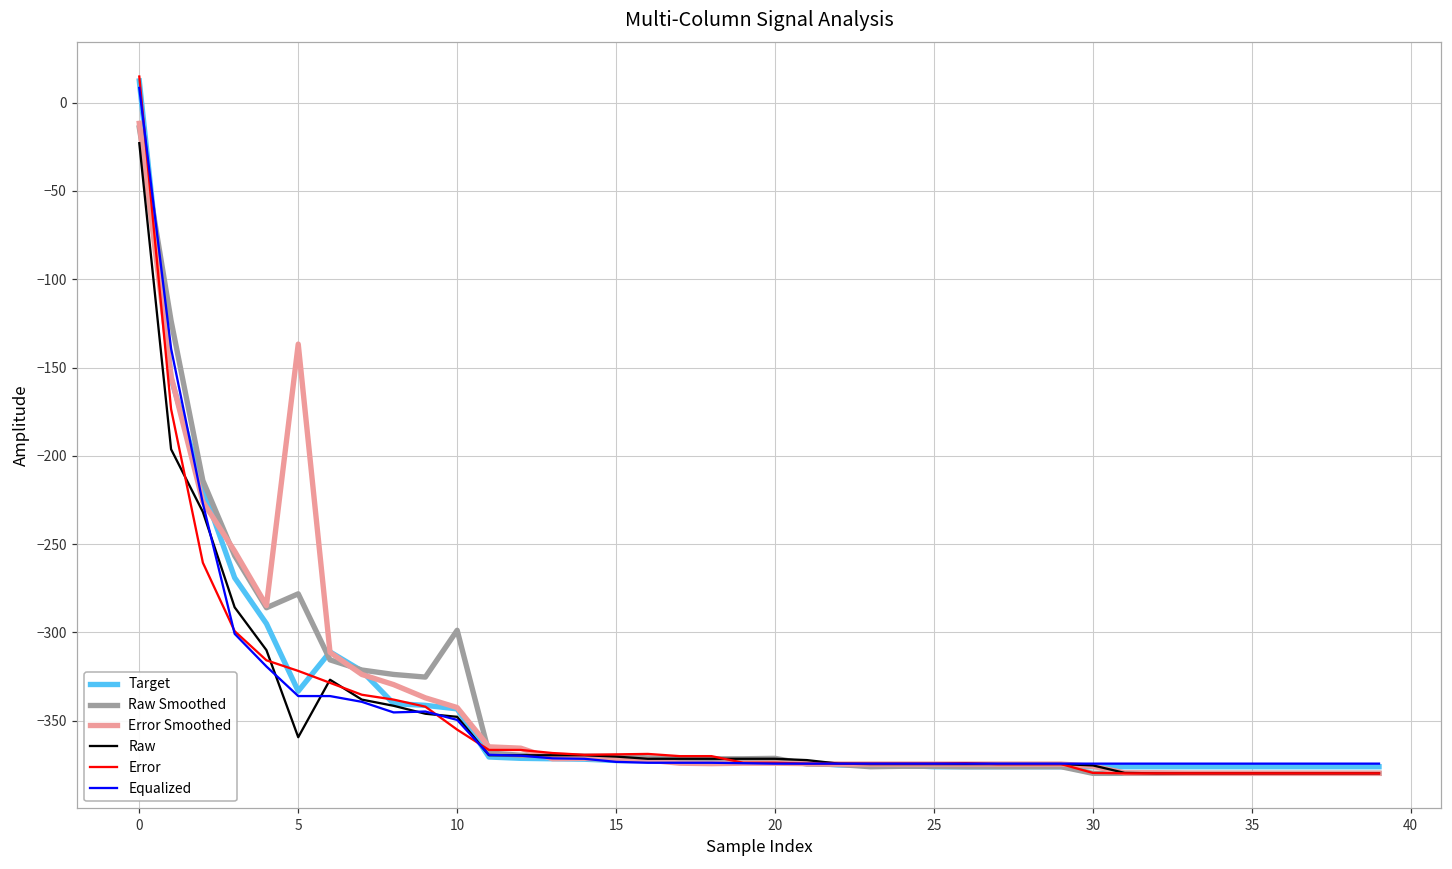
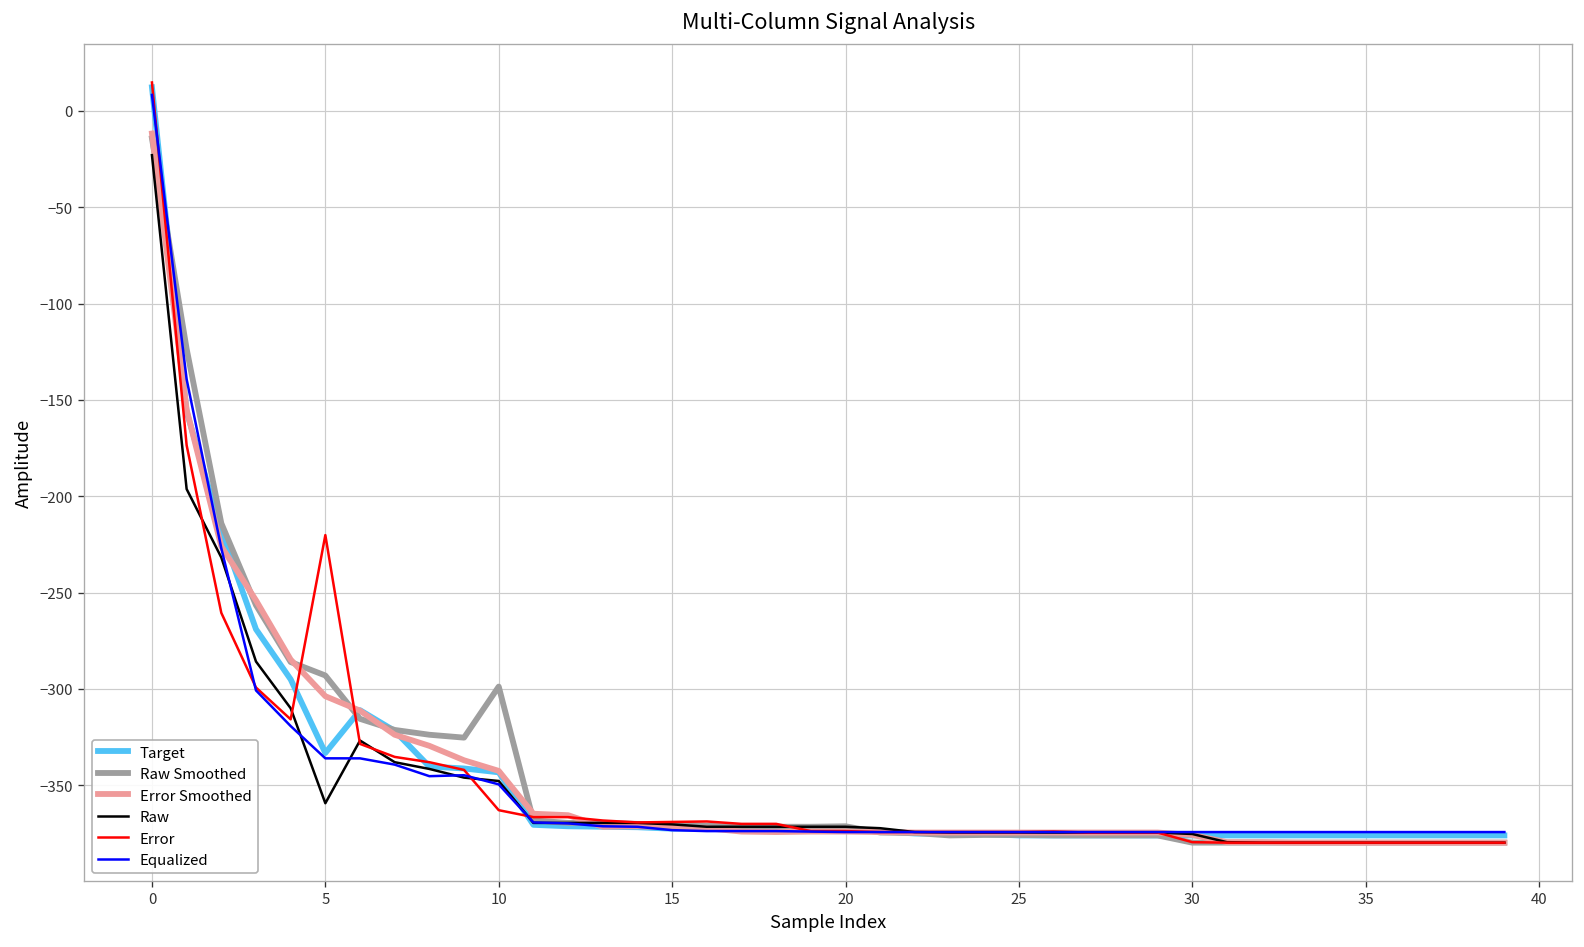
  {
    "Target": {
      "0": 12,
      "5": -333,
      "35": -376
    },
    "Raw Smoothed": {
      "0": -14,
-     "5": -278,
+     "5": -293,
      "10": -299
    },
    "Error Smoothed": {
      "0": -12,
-     "5": -137
+     "5": -304
    },
    "Raw": {
      "0": -23,
      "5": -359,
      "10": -348
    },
    "Error": {
      "0": 15,
-     "5": -322,
-     "10": -355
+     "5": -220,
+     "10": -363
    },
    "Equalized": {
      "0": 8,
      "5": -336,
      "10": -350,
      "35": -374
    }
  }
